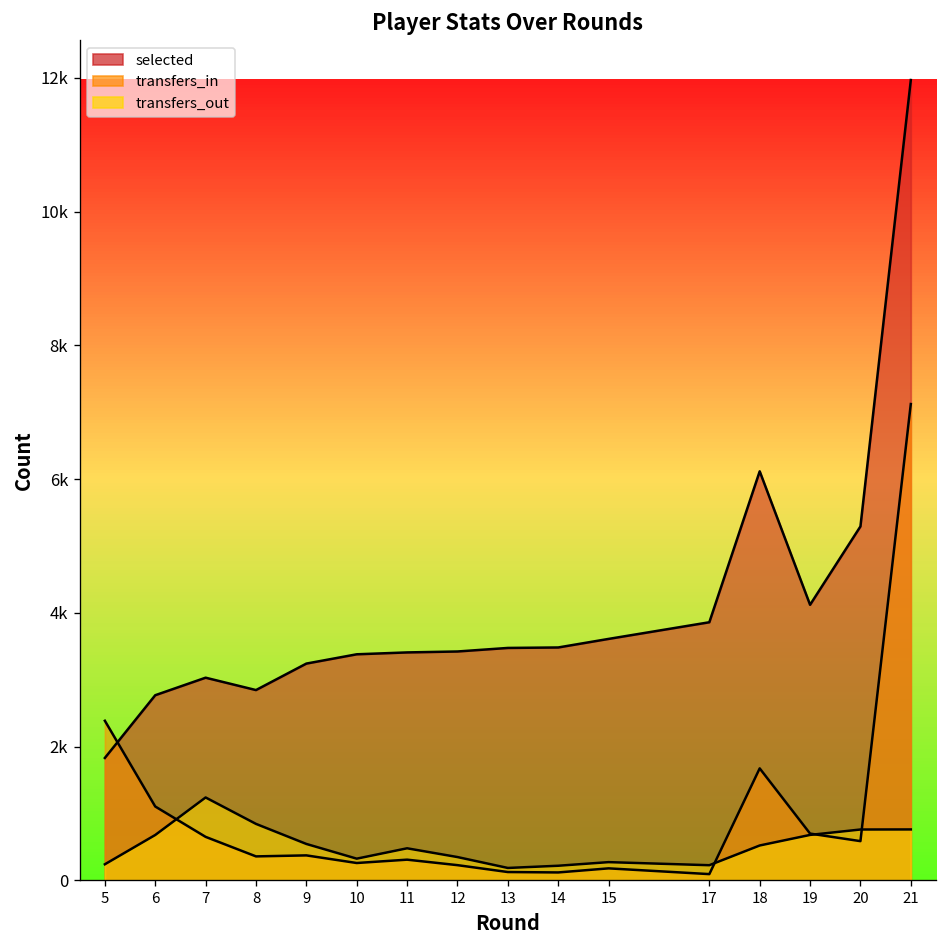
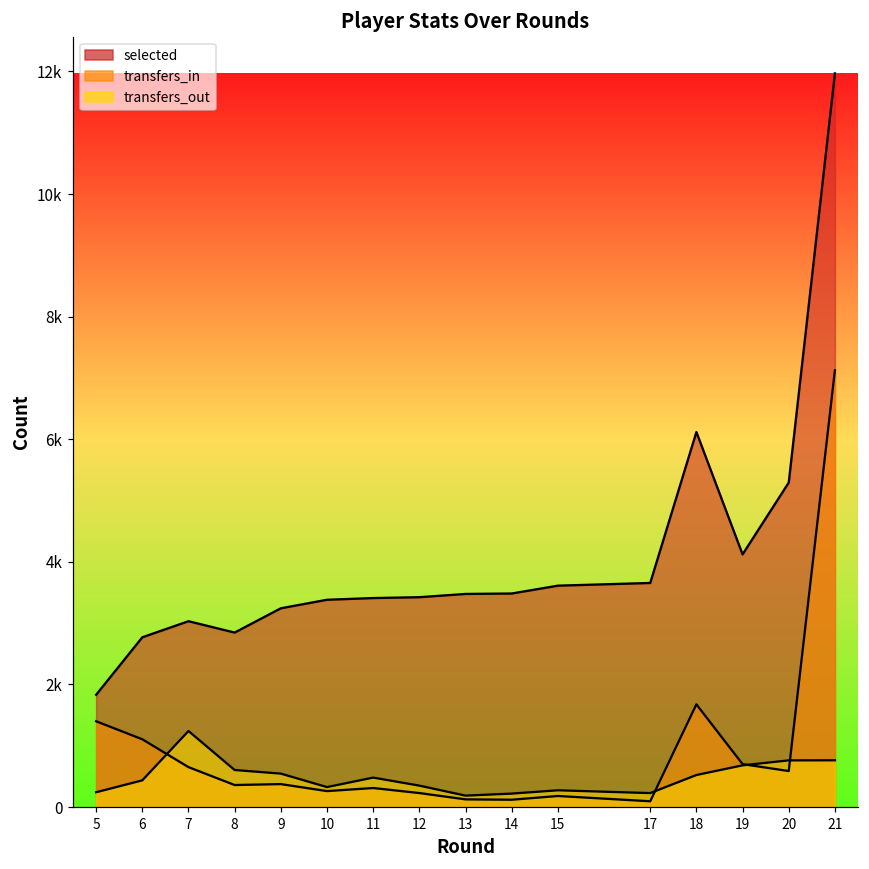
  {
    "selected": {
      "5": 1800,
      "6": 2800,
      "7": 3000,
      "8": 2800,
      "9": 3200,
      "10": 3400,
      "11": 3400,
      "12": 3400,
      "13": 3500,
      "14": 3500,
      "15": 3600,
-     "17": 3900,
+     "17": 3700,
      "18": 6100,
      "19": 4100,
      "20": 5300,
      "21": 12000
    },
    "transfers_in": {
-     "5": 2400,
+     "5": 1400,
      "6": 1100,
      "7": 700,
      "8": 400,
      "9": 400,
      "10": 300,
      "11": 300,
      "12": 200,
      "13": 100,
      "14": 100,
      "15": 200,
      "17": 100,
      "18": 1700,
      "20": 600,
      "21": 7100
    },
    "transfers_out": {
      "5": 200,
-     "6": 700,
+     "6": 400,
      "7": 1200,
-     "8": 800,
+     "8": 600,
      "9": 500,
      "10": 300,
      "11": 500,
      "12": 400,
      "13": 200,
      "14": 200,
      "15": 300,
      "17": 200,
      "18": 500,
      "20": 800,
      "21": 800
    }
  }
